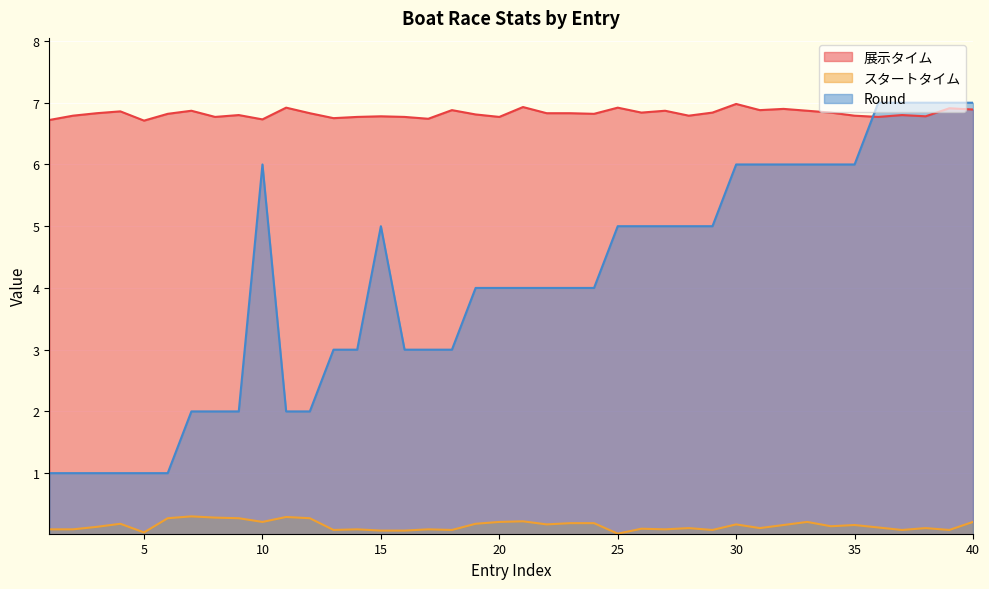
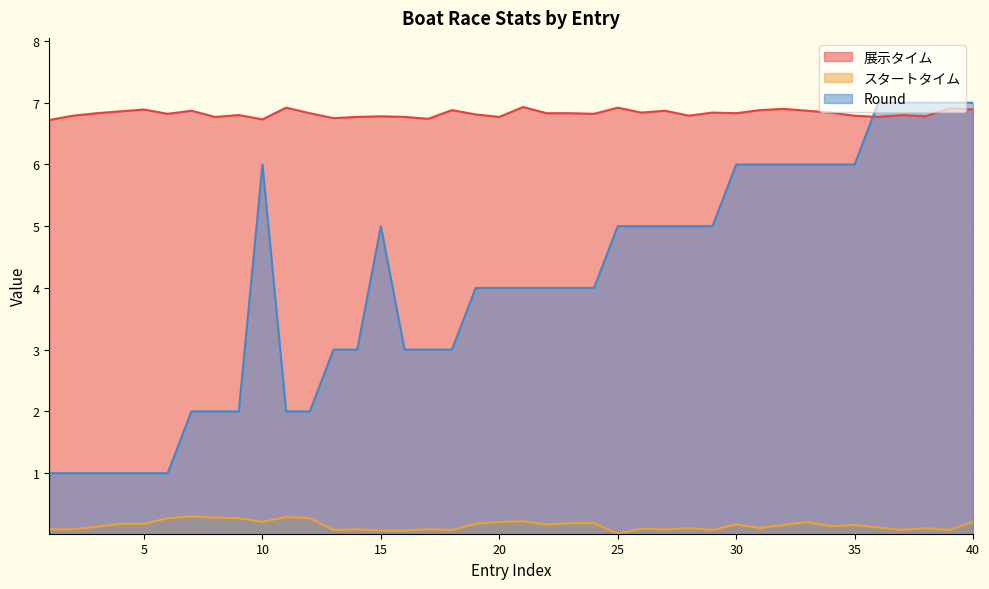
  {
    "展示タイム": {
-     "5": 6.7,
+     "5": 6.9,
      "10": 6.7,
      "15": 6.8,
      "20": 6.8,
      "25": 6.9,
-     "30": 7.0,
+     "30": 6.8,
      "35": 6.8,
      "40": 6.9
    },
    "スタートタイム": {
-     "5": 0.0,
+     "5": 0.2,
      "10": 0.2,
      "15": 0.1,
      "20": 0.2,
      "25": 0.0,
      "30": 0.2,
      "35": 0.2,
      "40": 0.2
    },
    "Round": {
      "5": 1.0,
      "10": 6.0,
      "15": 5.0,
      "20": 4.0,
      "25": 5.0,
      "30": 6.0,
      "35": 6.0,
      "40": 7.0
    }
  }
